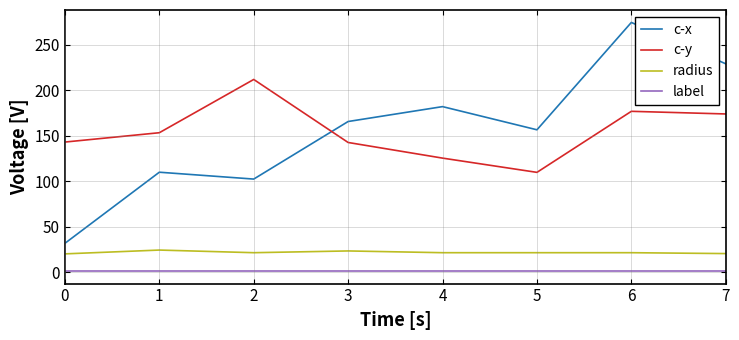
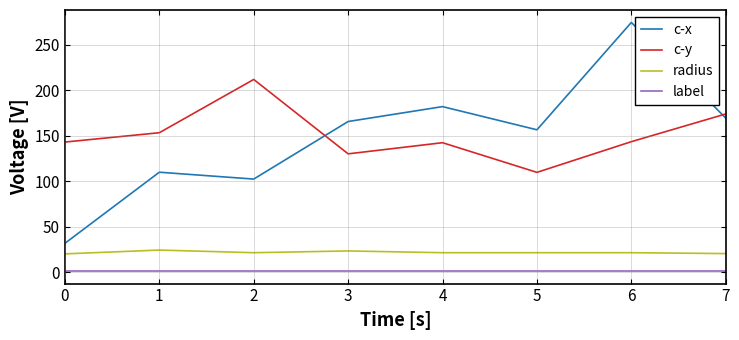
  {
    "c-x": {
      "0": 30,
      "1": 110,
      "2": 100,
      "3": 170,
      "4": 180,
      "5": 160,
      "6": 270,
-     "7": 230
+     "7": 170
    },
    "c-y": {
      "0": 140,
      "1": 150,
      "2": 210,
-     "3": 140,
-     "4": 130,
+     "3": 130,
+     "4": 140,
      "5": 110,
-     "6": 180,
+     "6": 140,
      "7": 170
    },
    "radius": {
      "0": 20,
      "1": 20,
      "2": 20,
      "3": 20,
      "4": 20,
      "5": 20,
      "6": 20,
      "7": 20
    },
    "label": {
      "0": 0,
      "1": 0,
      "2": 0,
      "3": 0,
      "4": 0,
      "5": 0,
      "6": 0,
      "7": 0
    }
  }
